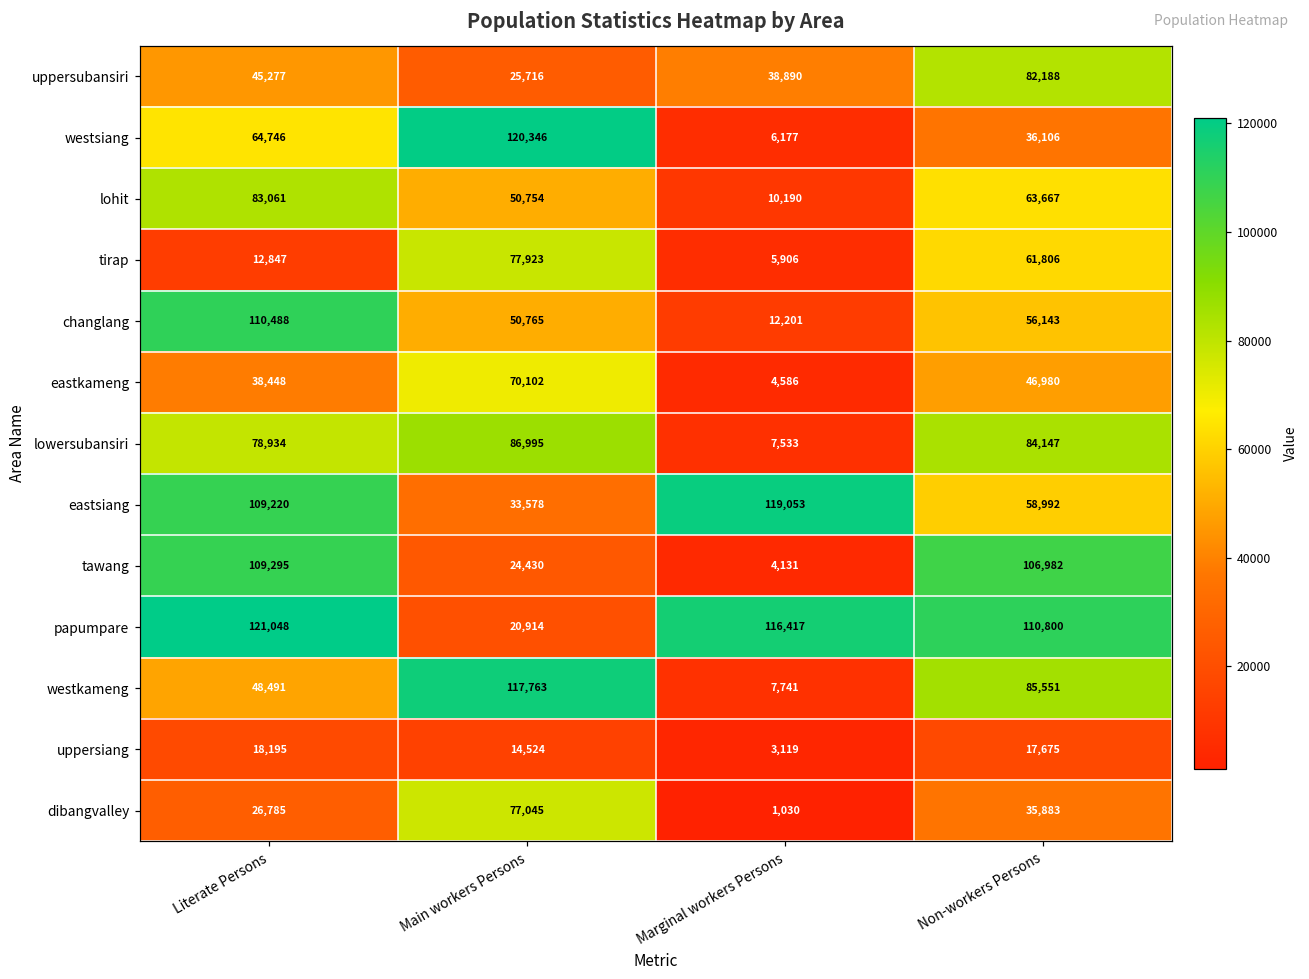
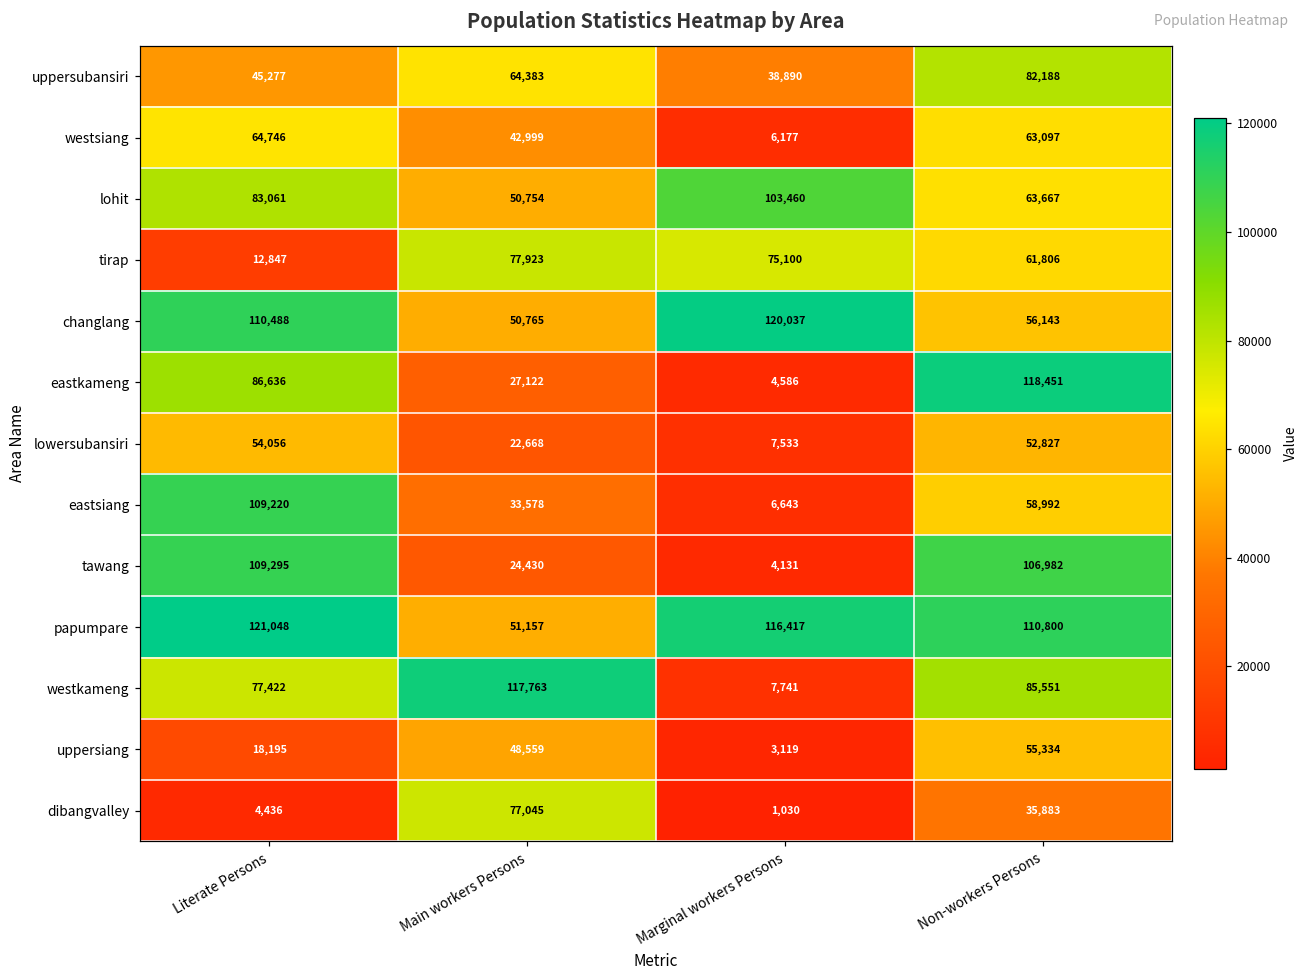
  {
    "uppersubansiri": {
      "Literate Persons": "45,277",
-     "Main workers Persons": "25,716",
+     "Main workers Persons": "64,383",
      "Marginal workers Persons": "38,890",
      "Non-workers Persons": "82,188"
    },
    "westsiang": {
      "Literate Persons": "64,746",
-     "Main workers Persons": "120,346",
+     "Main workers Persons": "42,999",
      "Marginal workers Persons": "6,177",
-     "Non-workers Persons": "36,106"
+     "Non-workers Persons": "63,097"
    },
    "lohit": {
      "Literate Persons": "83,061",
      "Main workers Persons": "50,754",
-     "Marginal workers Persons": "10,190",
+     "Marginal workers Persons": "103,460",
      "Non-workers Persons": "63,667"
    },
    "tirap": {
      "Literate Persons": "12,847",
      "Main workers Persons": "77,923",
-     "Marginal workers Persons": "5,906",
+     "Marginal workers Persons": "75,100",
      "Non-workers Persons": "61,806"
    },
    "changlang": {
      "Literate Persons": "110,488",
      "Main workers Persons": "50,765",
-     "Marginal workers Persons": "12,201",
+     "Marginal workers Persons": "120,037",
      "Non-workers Persons": "56,143"
    },
    "eastkameng": {
-     "Literate Persons": "38,448",
-     "Main workers Persons": "70,102",
+     "Literate Persons": "86,636",
+     "Main workers Persons": "27,122",
      "Marginal workers Persons": "4,586",
-     "Non-workers Persons": "46,980"
+     "Non-workers Persons": "118,451"
    },
    "lowersubansiri": {
-     "Literate Persons": "78,934",
-     "Main workers Persons": "86,995",
+     "Literate Persons": "54,056",
+     "Main workers Persons": "22,668",
      "Marginal workers Persons": "7,533",
-     "Non-workers Persons": "84,147"
+     "Non-workers Persons": "52,827"
    },
    "eastsiang": {
      "Literate Persons": "109,220",
      "Main workers Persons": "33,578",
-     "Marginal workers Persons": "119,053",
+     "Marginal workers Persons": "6,643",
      "Non-workers Persons": "58,992"
    },
    "tawang": {
      "Literate Persons": "109,295",
      "Main workers Persons": "24,430",
      "Marginal workers Persons": "4,131",
      "Non-workers Persons": "106,982"
    },
    "papumpare": {
      "Literate Persons": "121,048",
-     "Main workers Persons": "20,914",
+     "Main workers Persons": "51,157",
      "Marginal workers Persons": "116,417",
      "Non-workers Persons": "110,800"
    },
    "westkameng": {
-     "Literate Persons": "48,491",
+     "Literate Persons": "77,422",
      "Main workers Persons": "117,763",
      "Marginal workers Persons": "7,741",
      "Non-workers Persons": "85,551"
    },
    "uppersiang": {
      "Literate Persons": "18,195",
-     "Main workers Persons": "14,524",
+     "Main workers Persons": "48,559",
      "Marginal workers Persons": "3,119",
-     "Non-workers Persons": "17,675"
+     "Non-workers Persons": "55,334"
    },
    "dibangvalley": {
-     "Literate Persons": "26,785",
+     "Literate Persons": "4,436",
      "Main workers Persons": "77,045",
      "Marginal workers Persons": "1,030",
      "Non-workers Persons": "35,883"
    }
  }
